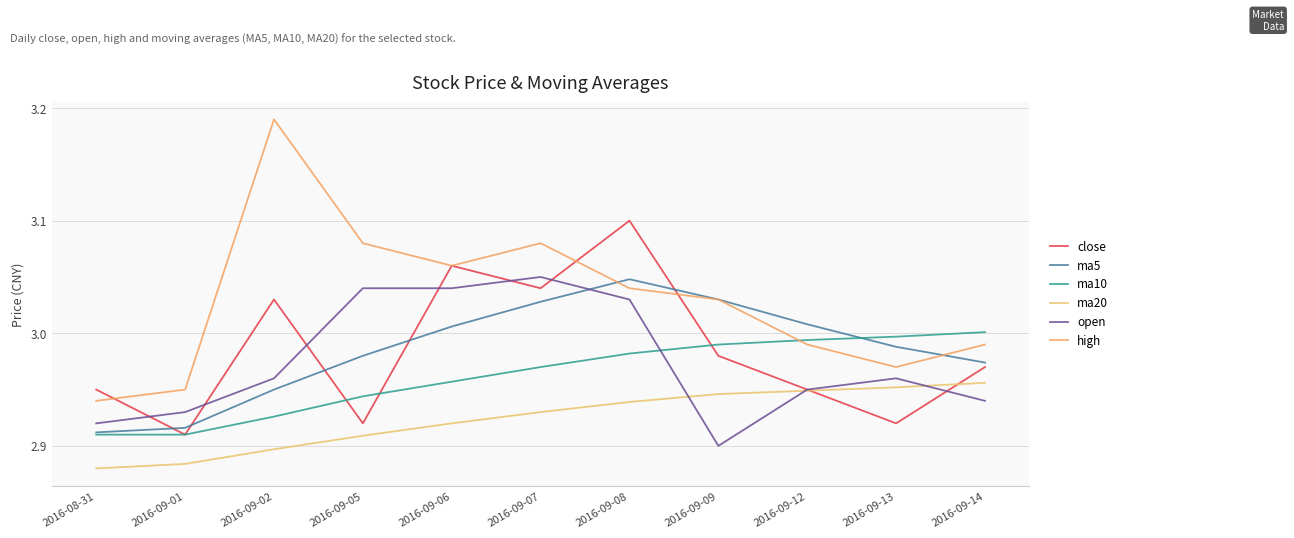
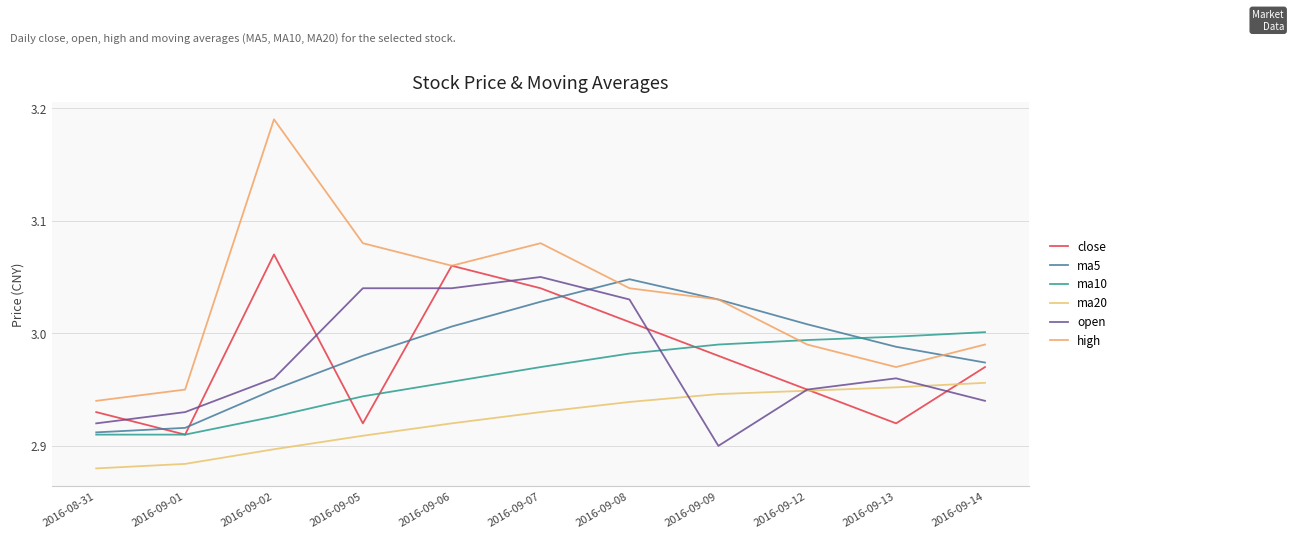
  {
    "close": {
-     "2016-08-31": 2.95,
-     "2016-09-02": 3.03,
+     "2016-08-31": 2.93,
+     "2016-09-02": 3.07,
      "2016-09-05": 2.92,
      "2016-09-07": 3.04,
-     "2016-09-08": 3.10,
+     "2016-09-08": 3.01,
      "2016-09-09": 2.98,
      "2016-09-13": 2.92,
      "2016-09-14": 2.97
    },
    "open": {
      "2016-08-31": 2.92,
      "2016-09-01": 2.93,
      "2016-09-02": 2.96,
      "2016-09-05": 3.04,
      "2016-09-06": 3.04,
      "2016-09-07": 3.05,
      "2016-09-08": 3.03,
      "2016-09-09": 2.90,
      "2016-09-13": 2.96,
      "2016-09-14": 2.94
    }
  }
